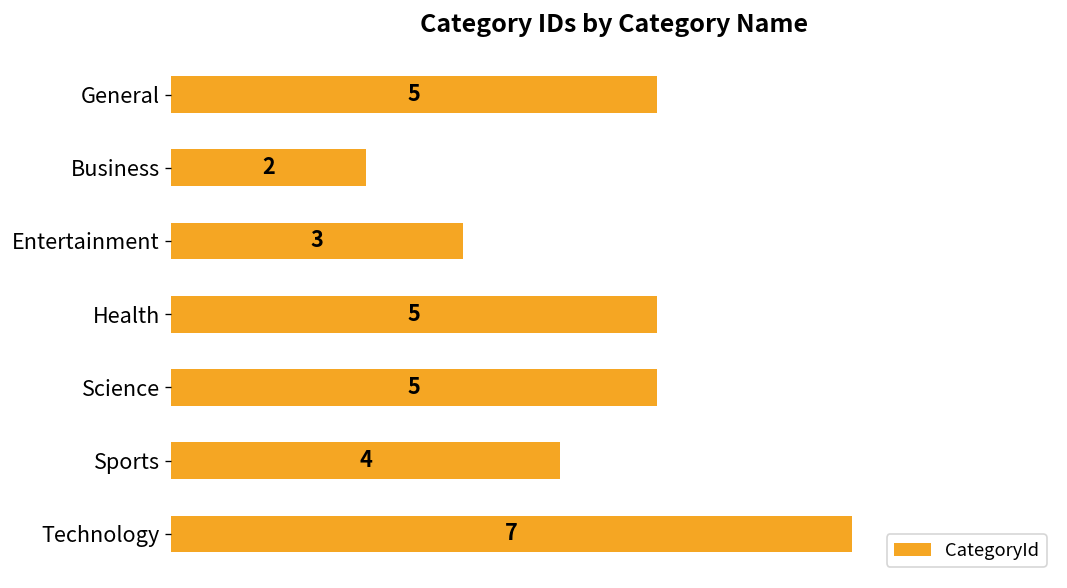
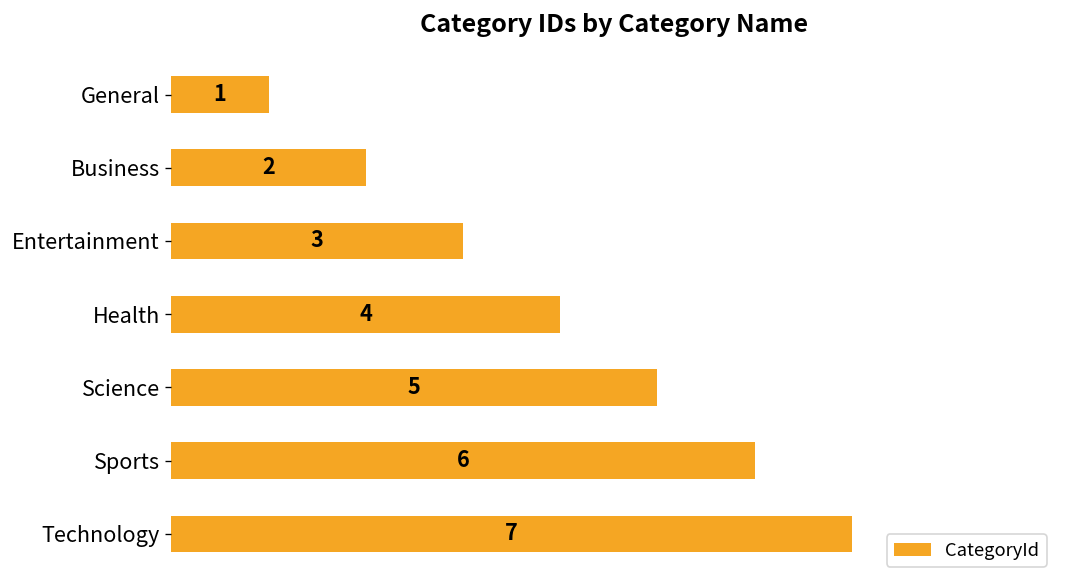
  {
-   "General": 5,
+   "General": 1,
    "Business": 2,
    "Entertainment": 3,
-   "Health": 5,
+   "Health": 4,
    "Science": 5,
-   "Sports": 4,
+   "Sports": 6,
    "Technology": 7
  }
